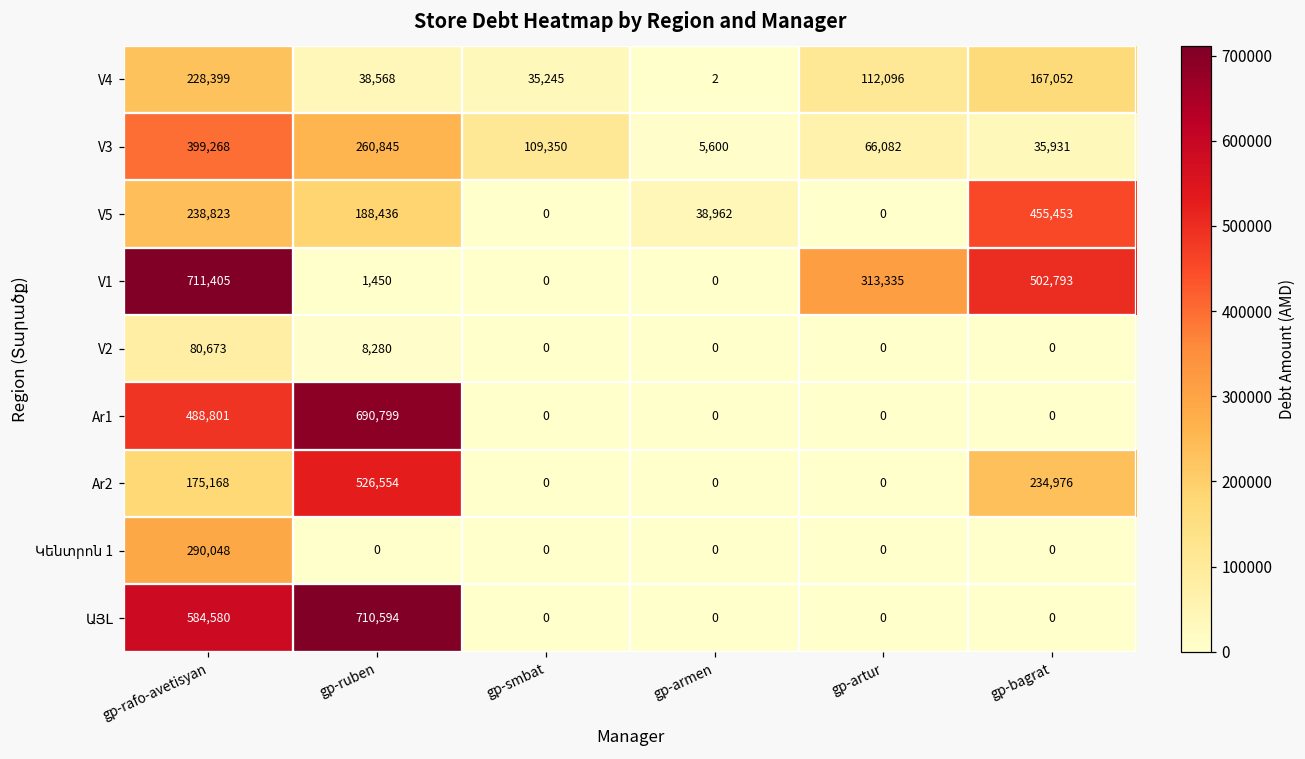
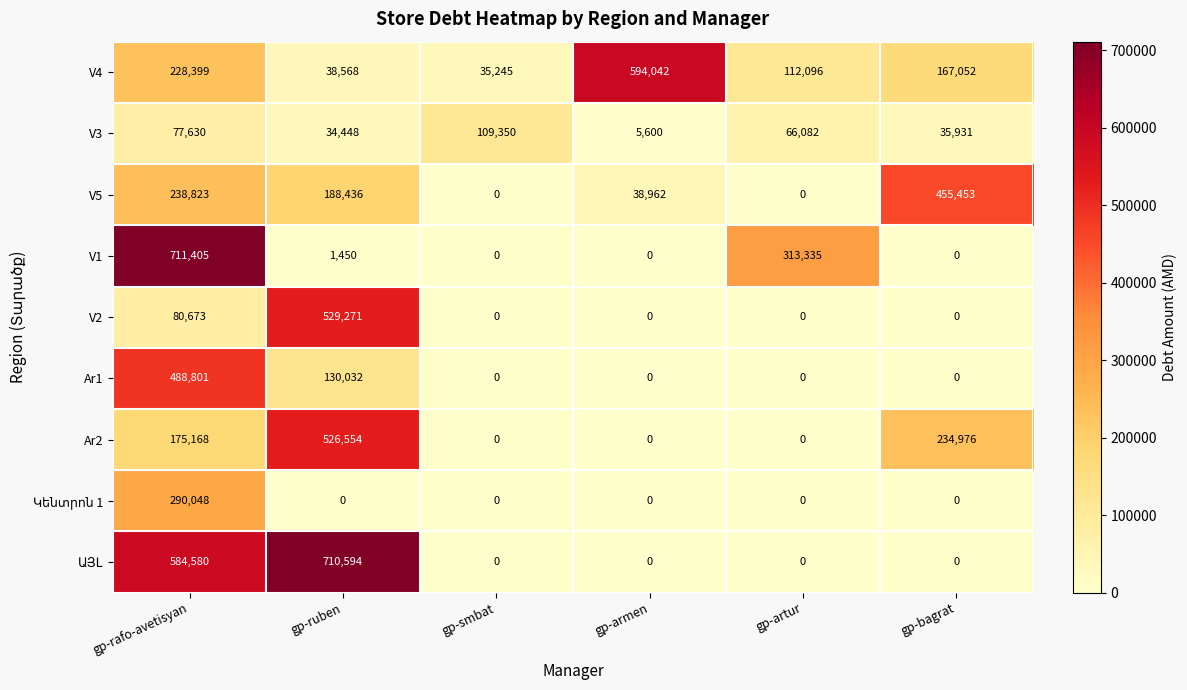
  {
    "V4": {
      "gp-rafo-avetisyan": "228,399",
      "gp-ruben": "38,568",
      "gp-smbat": "35,245",
-     "gp-armen": "2",
+     "gp-armen": "594,042",
      "gp-artur": "112,096",
      "gp-bagrat": "167,052"
    },
    "V3": {
-     "gp-rafo-avetisyan": "399,268",
-     "gp-ruben": "260,845",
+     "gp-rafo-avetisyan": "77,630",
+     "gp-ruben": "34,448",
      "gp-smbat": "109,350",
      "gp-armen": "5,600",
      "gp-artur": "66,082",
      "gp-bagrat": "35,931"
    },
    "V5": {
      "gp-rafo-avetisyan": "238,823",
      "gp-ruben": "188,436",
      "gp-smbat": "0",
      "gp-armen": "38,962",
      "gp-artur": "0",
      "gp-bagrat": "455,453"
    },
    "V1": {
      "gp-rafo-avetisyan": "711,405",
      "gp-ruben": "1,450",
      "gp-smbat": "0",
      "gp-armen": "0",
      "gp-artur": "313,335",
-     "gp-bagrat": "502,793"
+     "gp-bagrat": "0"
    },
    "V2": {
      "gp-rafo-avetisyan": "80,673",
-     "gp-ruben": "8,280",
+     "gp-ruben": "529,271",
      "gp-smbat": "0",
      "gp-armen": "0",
      "gp-artur": "0",
      "gp-bagrat": "0"
    },
    "Ar1": {
      "gp-rafo-avetisyan": "488,801",
-     "gp-ruben": "690,799",
+     "gp-ruben": "130,032",
      "gp-smbat": "0",
      "gp-armen": "0",
      "gp-artur": "0",
      "gp-bagrat": "0"
    },
    "Ar2": {
      "gp-rafo-avetisyan": "175,168",
      "gp-ruben": "526,554",
      "gp-smbat": "0",
      "gp-armen": "0",
      "gp-artur": "0",
      "gp-bagrat": "234,976"
    },
    "Կենտրոն 1": {
      "gp-rafo-avetisyan": "290,048",
      "gp-ruben": "0",
      "gp-smbat": "0",
      "gp-armen": "0",
      "gp-artur": "0",
      "gp-bagrat": "0"
    },
    "ԱՅԼ": {
      "gp-rafo-avetisyan": "584,580",
      "gp-ruben": "710,594",
      "gp-smbat": "0",
      "gp-armen": "0",
      "gp-artur": "0",
      "gp-bagrat": "0"
    }
  }
